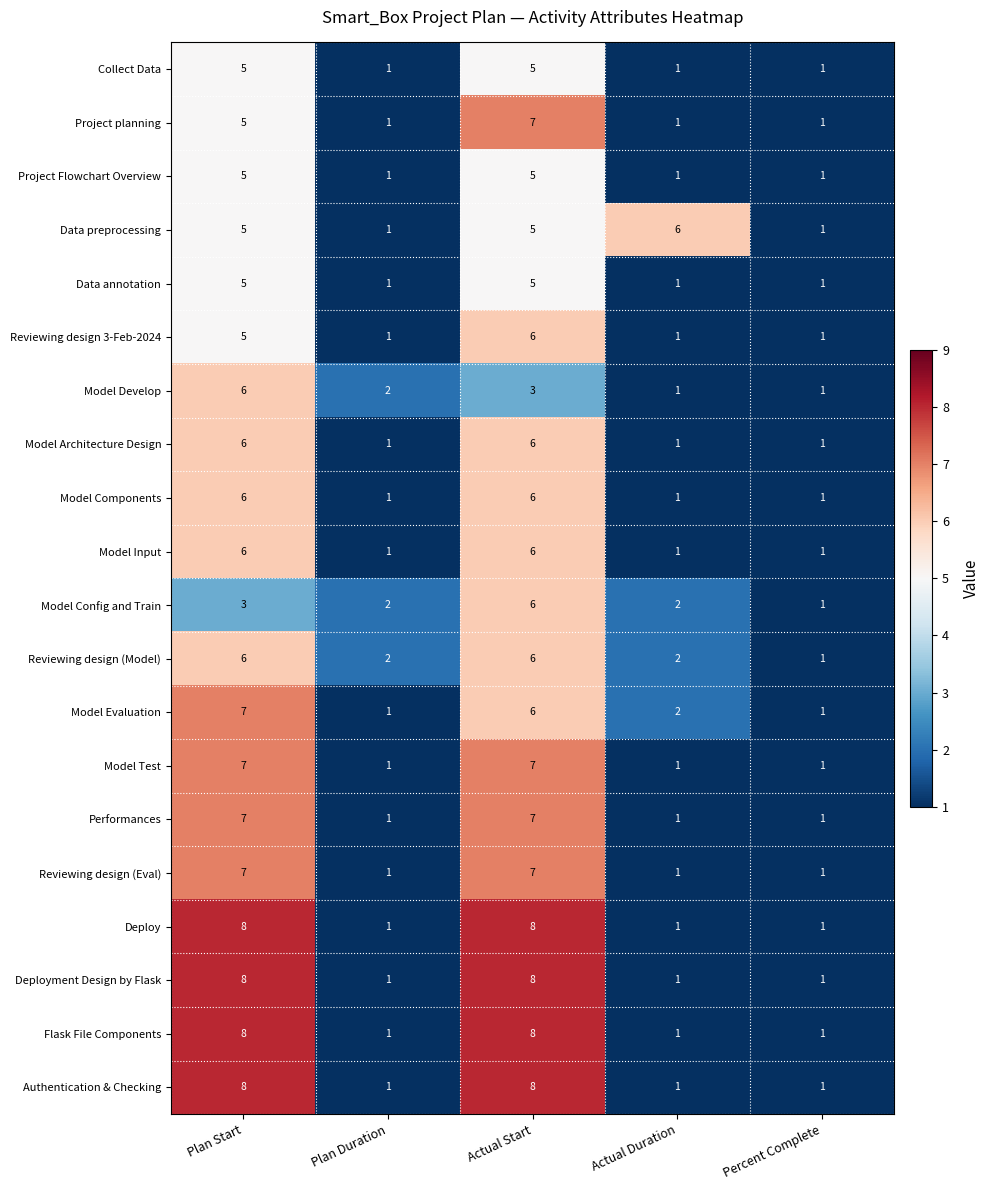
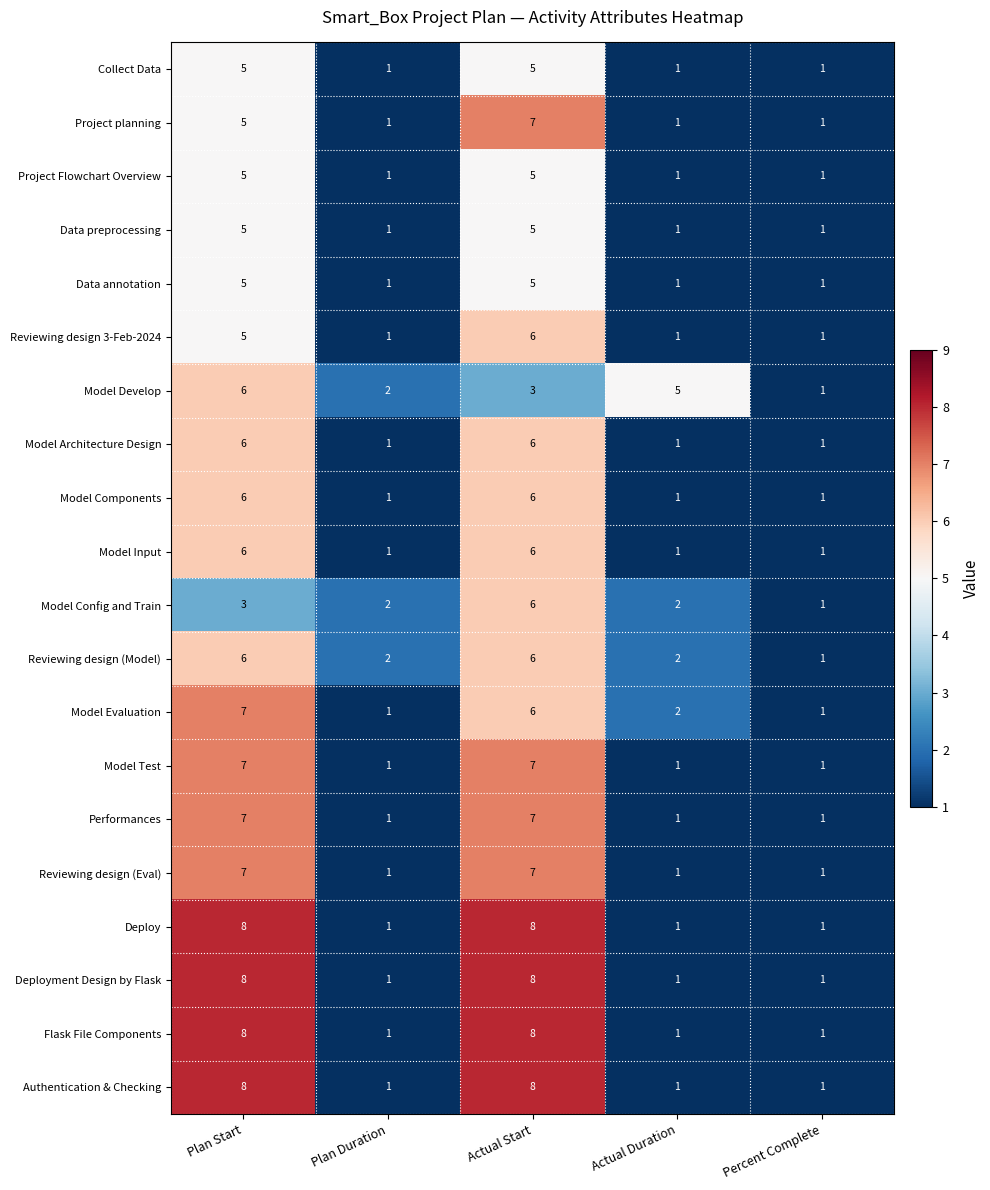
  {
    "Collect Data": {
      "Plan Start": 5,
      "Plan Duration": 1,
      "Actual Start": 5,
      "Actual Duration": 1,
      "Percent Complete": 1
    },
    "Project planning": {
      "Plan Start": 5,
      "Plan Duration": 1,
      "Actual Start": 7,
      "Actual Duration": 1,
      "Percent Complete": 1
    },
    "Project Flowchart Overview": {
      "Plan Start": 5,
      "Plan Duration": 1,
      "Actual Start": 5,
      "Actual Duration": 1,
      "Percent Complete": 1
    },
    "Data preprocessing": {
      "Plan Start": 5,
      "Plan Duration": 1,
      "Actual Start": 5,
-     "Actual Duration": 6,
+     "Actual Duration": 1,
      "Percent Complete": 1
    },
    "Data annotation": {
      "Plan Start": 5,
      "Plan Duration": 1,
      "Actual Start": 5,
      "Actual Duration": 1,
      "Percent Complete": 1
    },
    "Reviewing design 3-Feb-2024": {
      "Plan Start": 5,
      "Plan Duration": 1,
      "Actual Start": 6,
      "Actual Duration": 1,
      "Percent Complete": 1
    },
    "Model Develop": {
      "Plan Start": 6,
      "Plan Duration": 2,
      "Actual Start": 3,
-     "Actual Duration": 1,
+     "Actual Duration": 5,
      "Percent Complete": 1
    },
    "Model Architecture Design": {
      "Plan Start": 6,
      "Plan Duration": 1,
      "Actual Start": 6,
      "Actual Duration": 1,
      "Percent Complete": 1
    },
    "Model Components": {
      "Plan Start": 6,
      "Plan Duration": 1,
      "Actual Start": 6,
      "Actual Duration": 1,
      "Percent Complete": 1
    },
    "Model Input": {
      "Plan Start": 6,
      "Plan Duration": 1,
      "Actual Start": 6,
      "Actual Duration": 1,
      "Percent Complete": 1
    },
    "Model Config and Train": {
      "Plan Start": 3,
      "Plan Duration": 2,
      "Actual Start": 6,
      "Actual Duration": 2,
      "Percent Complete": 1
    },
    "Reviewing design (Model)": {
      "Plan Start": 6,
      "Plan Duration": 2,
      "Actual Start": 6,
      "Actual Duration": 2,
      "Percent Complete": 1
    },
    "Model Evaluation": {
      "Plan Start": 7,
      "Plan Duration": 1,
      "Actual Start": 6,
      "Actual Duration": 2,
      "Percent Complete": 1
    },
    "Model Test": {
      "Plan Start": 7,
      "Plan Duration": 1,
      "Actual Start": 7,
      "Actual Duration": 1,
      "Percent Complete": 1
    },
    "Performances": {
      "Plan Start": 7,
      "Plan Duration": 1,
      "Actual Start": 7,
      "Actual Duration": 1,
      "Percent Complete": 1
    },
    "Reviewing design (Eval)": {
      "Plan Start": 7,
      "Plan Duration": 1,
      "Actual Start": 7,
      "Actual Duration": 1,
      "Percent Complete": 1
    },
    "Deploy": {
      "Plan Start": 8,
      "Plan Duration": 1,
      "Actual Start": 8,
      "Actual Duration": 1,
      "Percent Complete": 1
    },
    "Deployment Design by Flask": {
      "Plan Start": 8,
      "Plan Duration": 1,
      "Actual Start": 8,
      "Actual Duration": 1,
      "Percent Complete": 1
    },
    "Flask File Components": {
      "Plan Start": 8,
      "Plan Duration": 1,
      "Actual Start": 8,
      "Actual Duration": 1,
      "Percent Complete": 1
    },
    "Authentication & Checking": {
      "Plan Start": 8,
      "Plan Duration": 1,
      "Actual Start": 8,
      "Actual Duration": 1,
      "Percent Complete": 1
    }
  }
